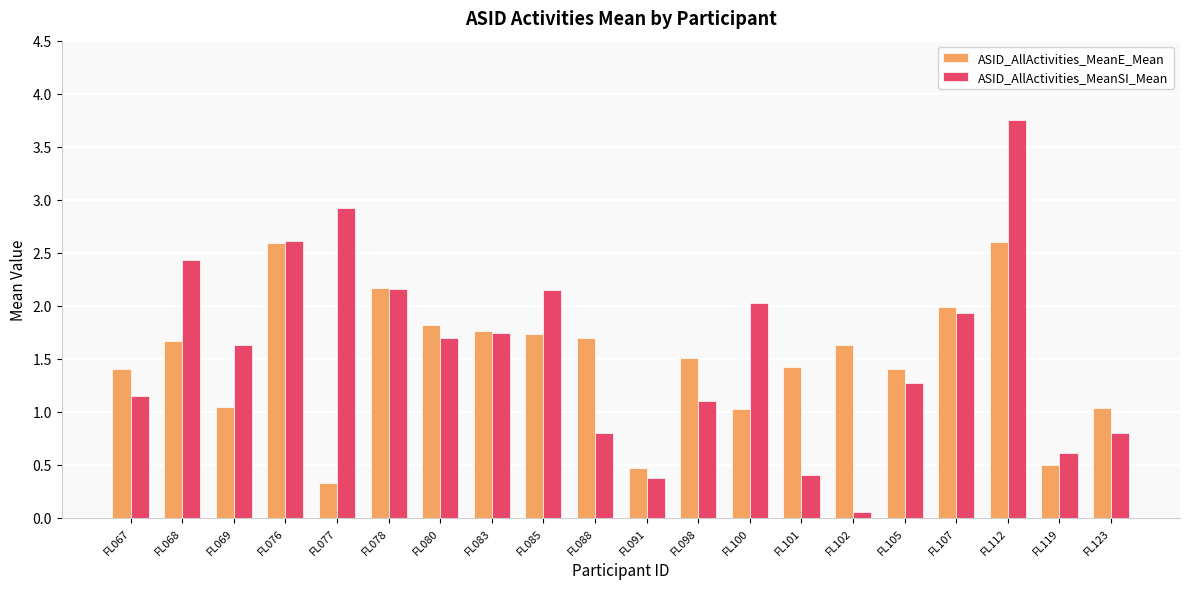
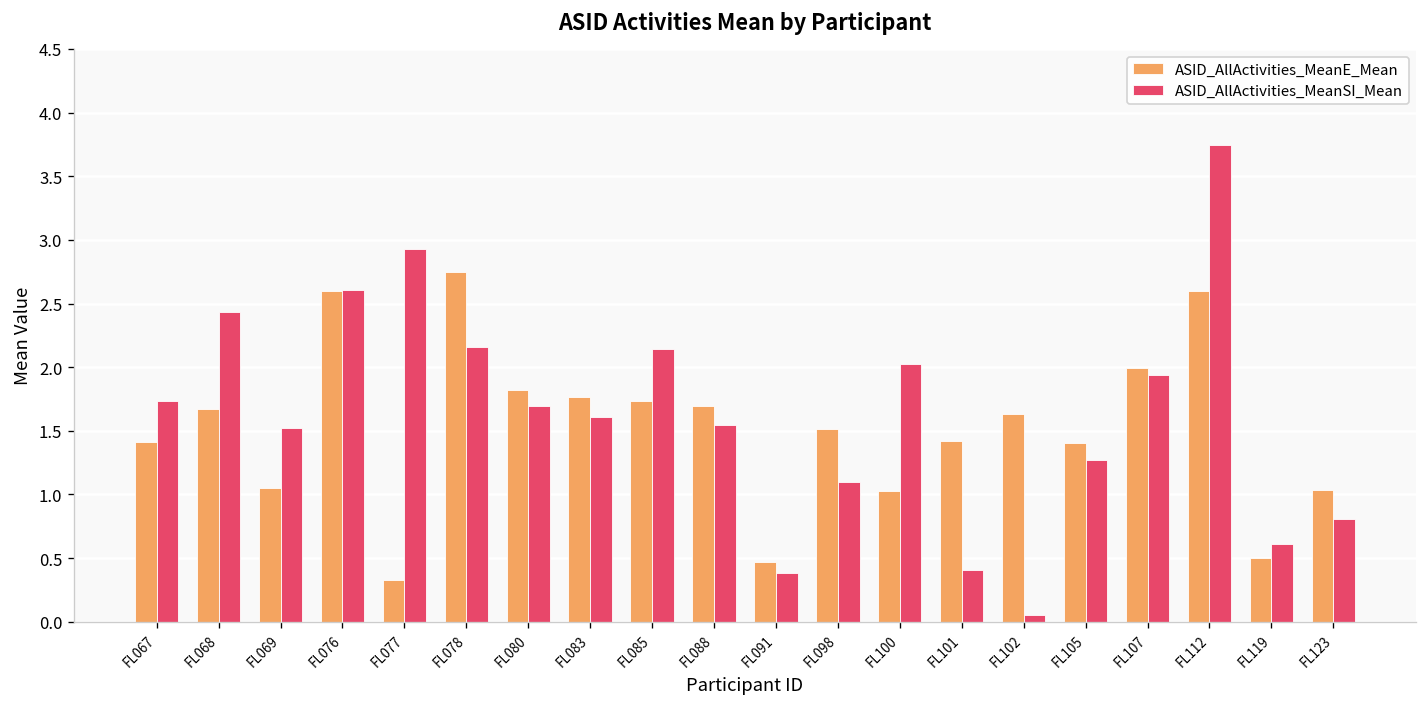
  {
    "ASID_AllActivities_MeanE_Mean": {
      "FL067": 1.41,
      "FL068": 1.67,
      "FL069": 1.05,
      "FL076": 2.59,
      "FL077": 0.33,
-     "FL078": 2.17,
+     "FL078": 2.75,
      "FL080": 1.82,
      "FL083": 1.76,
      "FL085": 1.74,
      "FL088": 1.70,
      "FL091": 0.47,
      "FL098": 1.51,
      "FL100": 1.03,
      "FL101": 1.42,
      "FL102": 1.63,
      "FL105": 1.40,
      "FL107": 1.99,
      "FL112": 2.60,
      "FL119": 0.50,
      "FL123": 1.04
    },
    "ASID_AllActivities_MeanSI_Mean": {
-     "FL067": 1.15,
+     "FL067": 1.73,
      "FL068": 2.44,
-     "FL069": 1.63,
+     "FL069": 1.52,
      "FL076": 2.61,
      "FL077": 2.93,
      "FL078": 2.16,
      "FL080": 1.70,
-     "FL083": 1.74,
+     "FL083": 1.61,
      "FL085": 2.14,
-     "FL088": 0.80,
+     "FL088": 1.55,
      "FL091": 0.38,
      "FL098": 1.10,
      "FL100": 2.03,
      "FL101": 0.40,
      "FL102": 0.05,
      "FL105": 1.27,
      "FL107": 1.94,
      "FL112": 3.75,
      "FL119": 0.61,
      "FL123": 0.80
    }
  }
